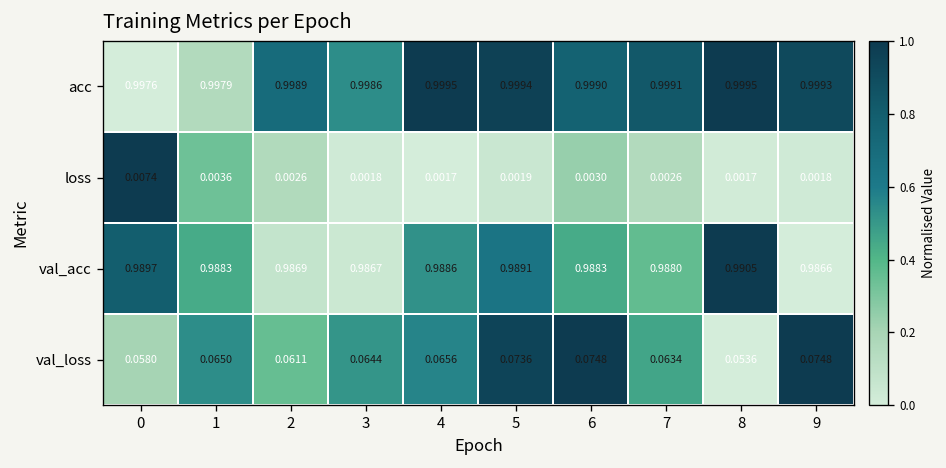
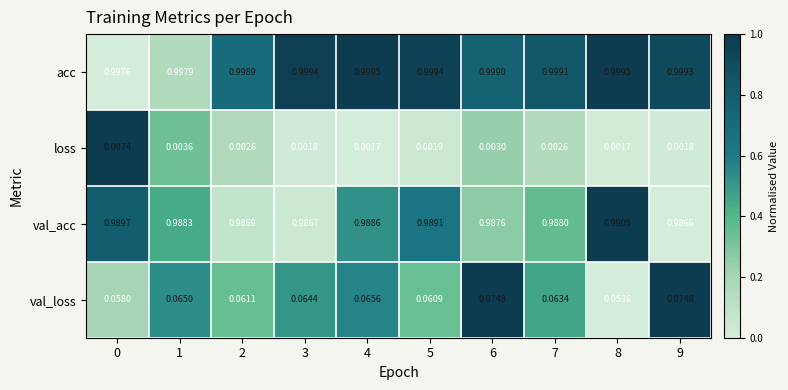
  {
    "acc": {
      "1": 0.9979,
      "2": 0.9989,
-     "3": 0.9986,
+     "3": 0.9994,
      "4": 0.9995,
      "5": 0.9994,
      "6": 0.9990,
      "7": 0.9991,
      "8": 0.9995,
      "9": 0.9993
    },
    "loss": {
      "0": 0.0074,
      "1": 0.0036,
      "2": 0.0026,
      "3": 0.0018,
      "5": 0.0019,
      "6": 0.0030,
      "7": 0.0026,
      "9": 0.0018
    },
    "val_acc": {
      "0": 0.9897,
      "1": 0.9883,
      "2": 0.9869,
      "3": 0.9867,
      "4": 0.9886,
      "5": 0.9891,
-     "6": 0.9883,
+     "6": 0.9876,
      "7": 0.9880,
      "8": 0.9905
    },
    "val_loss": {
      "0": 0.0580,
      "1": 0.0650,
      "2": 0.0611,
      "3": 0.0644,
      "4": 0.0656,
-     "5": 0.0736,
+     "5": 0.0609,
      "6": 0.0748,
      "7": 0.0634,
      "9": 0.0748
    }
  }
